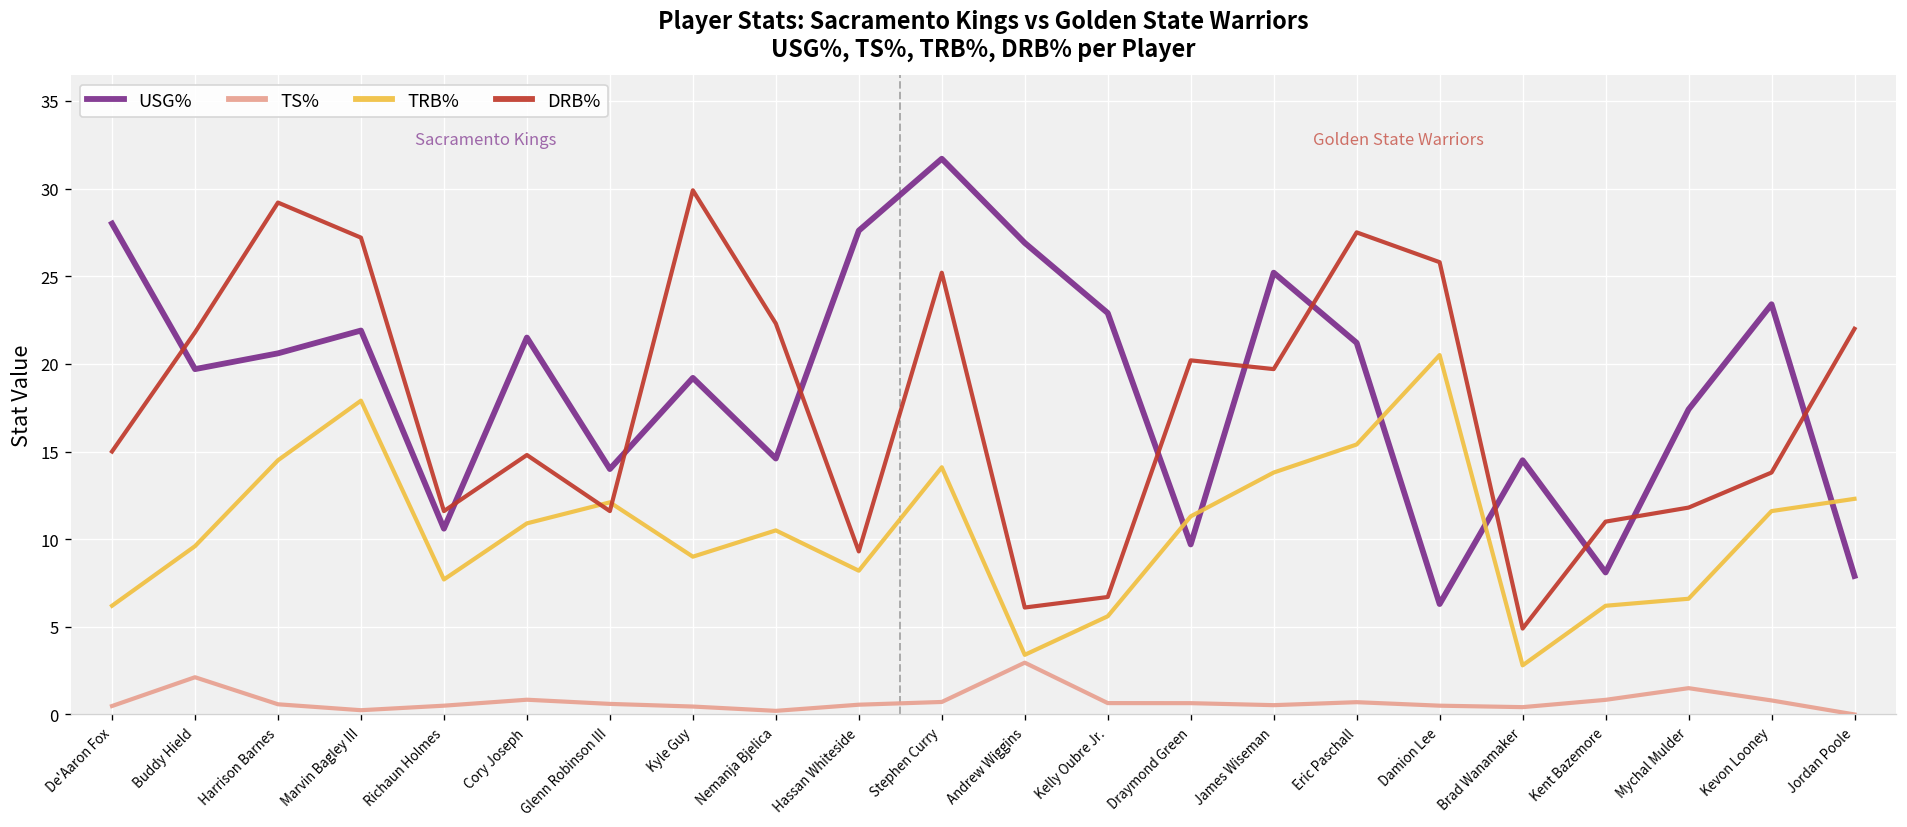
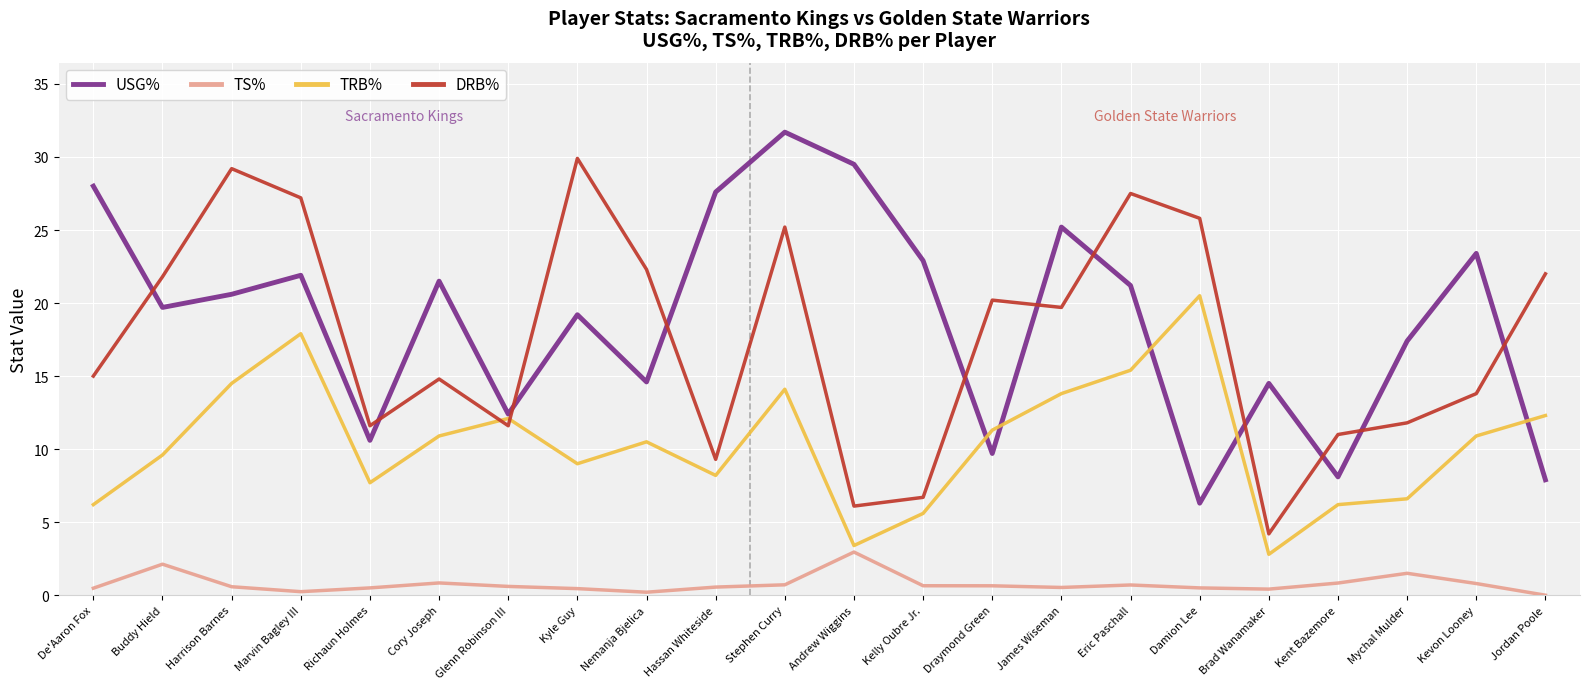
  {
    "USG%": {
      "De'Aaron Fox": 28.0,
      "Buddy Hield": 19.7,
      "Harrison Barnes": 20.6,
      "Marvin Bagley III": 21.9,
      "Richaun Holmes": 10.6,
      "Cory Joseph": 21.5,
-     "Glenn Robinson III": 14.0,
+     "Glenn Robinson III": 12.4,
      "Kyle Guy": 19.2,
      "Nemanja Bjelica": 14.6,
      "Hassan Whiteside": 27.6,
      "Stephen Curry": 31.7,
-     "Andrew Wiggins": 26.9,
+     "Andrew Wiggins": 29.5,
      "Kelly Oubre Jr.": 22.9,
      "Draymond Green": 9.7,
      "James Wiseman": 25.2,
      "Eric Paschall": 21.2,
      "Damion Lee": 6.3,
      "Brad Wanamaker": 14.5,
      "Kent Bazemore": 8.1,
      "Mychal Mulder": 17.4,
      "Kevon Looney": 23.4,
      "Jordan Poole": 7.9
    },
    "TS%": {
      "De'Aaron Fox": 0.5,
      "Buddy Hield": 2.1,
      "Harrison Barnes": 0.6,
      "Marvin Bagley III": 0.2,
      "Richaun Holmes": 0.5,
      "Cory Joseph": 0.8,
      "Glenn Robinson III": 0.6,
      "Kyle Guy": 0.5,
      "Nemanja Bjelica": 0.2,
      "Hassan Whiteside": 0.6,
      "Stephen Curry": 0.7,
      "Andrew Wiggins": 3.0,
      "Kelly Oubre Jr.": 0.6,
      "Draymond Green": 0.6,
      "James Wiseman": 0.5,
      "Eric Paschall": 0.7,
      "Damion Lee": 0.5,
      "Brad Wanamaker": 0.4,
      "Kent Bazemore": 0.8,
      "Mychal Mulder": 1.5,
      "Kevon Looney": 0.8,
      "Jordan Poole": 0.0
    },
    "TRB%": {
      "De'Aaron Fox": 6.2,
      "Buddy Hield": 9.6,
      "Harrison Barnes": 14.5,
      "Marvin Bagley III": 17.9,
      "Richaun Holmes": 7.7,
      "Cory Joseph": 10.9,
      "Glenn Robinson III": 12.1,
      "Kyle Guy": 9.0,
      "Nemanja Bjelica": 10.5,
      "Hassan Whiteside": 8.2,
      "Stephen Curry": 14.1,
      "Andrew Wiggins": 3.4,
      "Kelly Oubre Jr.": 5.6,
      "Draymond Green": 11.3,
      "James Wiseman": 13.8,
      "Eric Paschall": 15.4,
      "Damion Lee": 20.5,
      "Brad Wanamaker": 2.8,
      "Kent Bazemore": 6.2,
      "Mychal Mulder": 6.6,
-     "Kevon Looney": 11.6,
+     "Kevon Looney": 10.9,
      "Jordan Poole": 12.3
    },
    "DRB%": {
      "De'Aaron Fox": 15.0,
      "Buddy Hield": 21.8,
      "Harrison Barnes": 29.2,
      "Marvin Bagley III": 27.2,
      "Richaun Holmes": 11.6,
      "Cory Joseph": 14.8,
      "Glenn Robinson III": 11.6,
      "Kyle Guy": 29.9,
      "Nemanja Bjelica": 22.3,
      "Hassan Whiteside": 9.3,
      "Stephen Curry": 25.2,
      "Andrew Wiggins": 6.1,
      "Kelly Oubre Jr.": 6.7,
      "Draymond Green": 20.2,
      "James Wiseman": 19.7,
      "Eric Paschall": 27.5,
      "Damion Lee": 25.8,
-     "Brad Wanamaker": 4.9,
+     "Brad Wanamaker": 4.2,
      "Kent Bazemore": 11.0,
      "Mychal Mulder": 11.8,
      "Kevon Looney": 13.8,
      "Jordan Poole": 22.0
    }
  }
